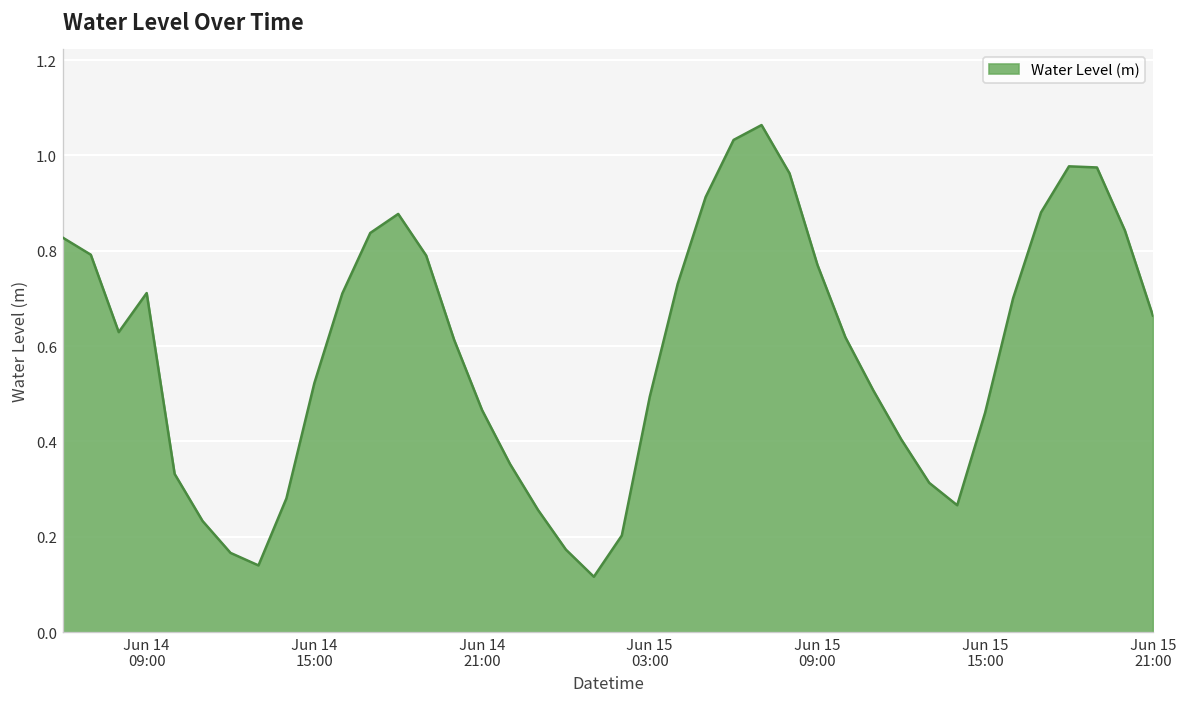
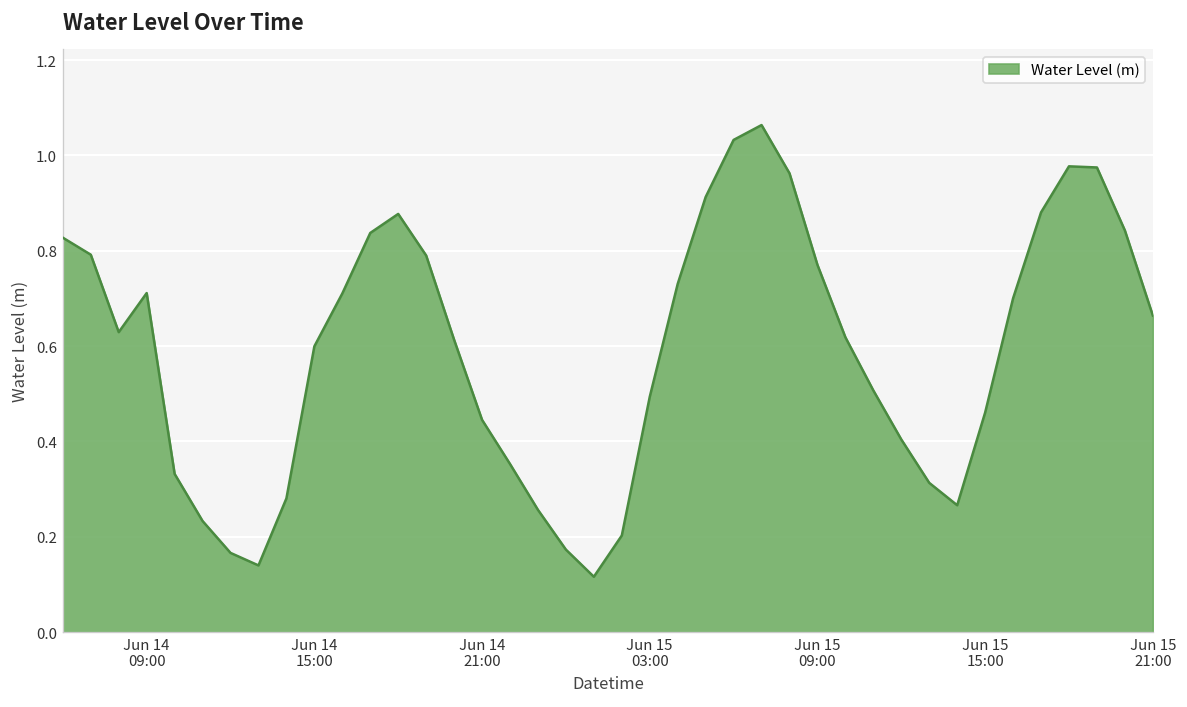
  {
    "Jun 14 09:00": 0.71,
-   "Jun 14 15:00": 0.52,
-   "Jun 14 21:00": 0.47,
+   "Jun 14 15:00": 0.60,
+   "Jun 14 21:00": 0.45,
    "Jun 15 03:00": 0.49,
    "Jun 15 09:00": 0.77,
    "Jun 15 15:00": 0.46,
    "Jun 15 21:00": 0.66
  }
